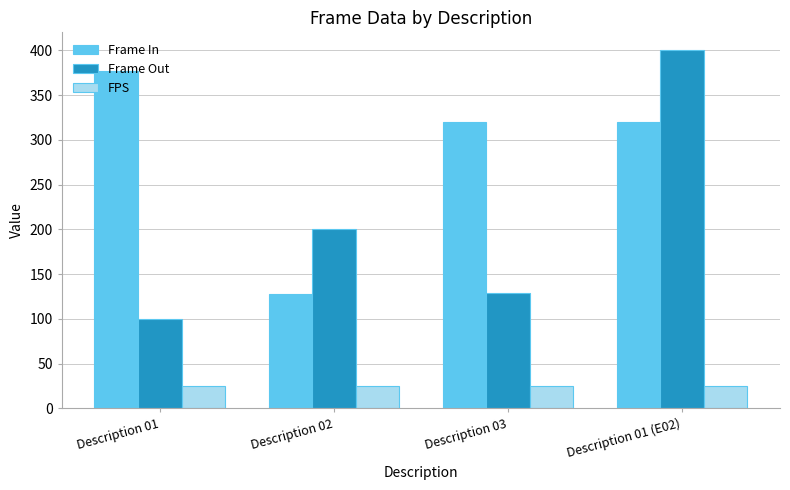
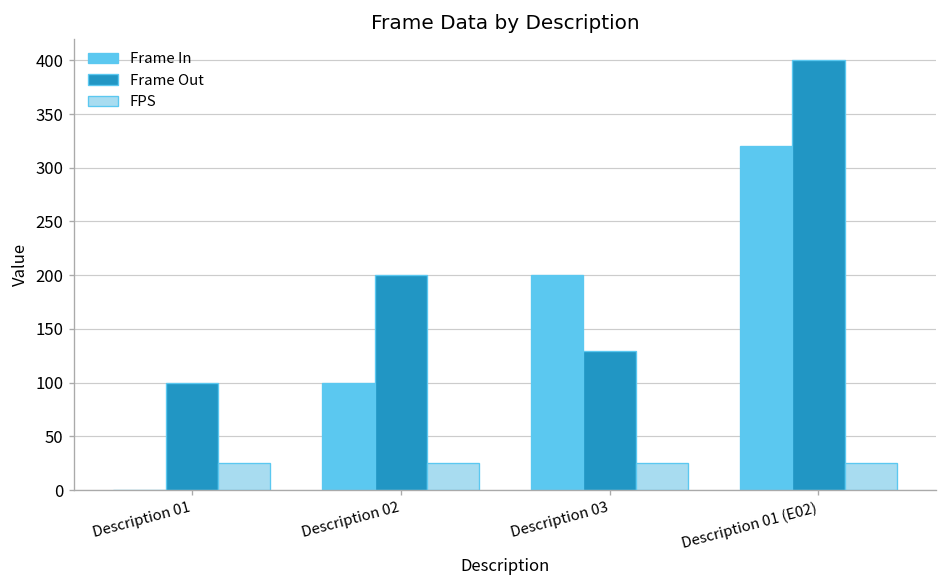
  {
    "Frame In": {
-     "Description 01": 380,
-     "Description 02": 130,
-     "Description 03": 320,
+     "Description 01": 0,
+     "Description 02": 100,
+     "Description 03": 200,
      "Description 01 (E02)": 320
    },
    "Frame Out": {
      "Description 01": 100,
      "Description 02": 200,
      "Description 03": 130,
      "Description 01 (E02)": 400
    },
    "FPS": {
      "Description 01": 30,
      "Description 02": 30,
      "Description 03": 30,
      "Description 01 (E02)": 30
    }
  }
